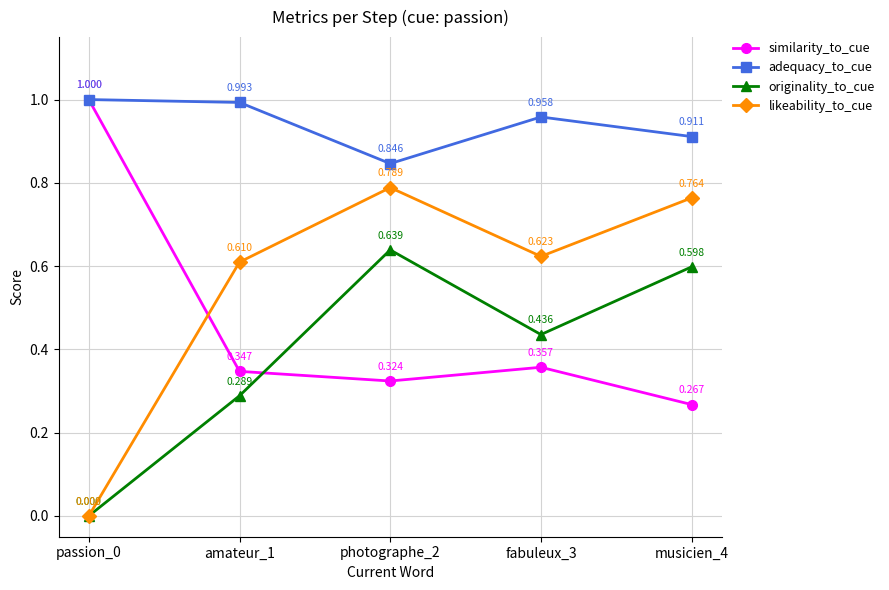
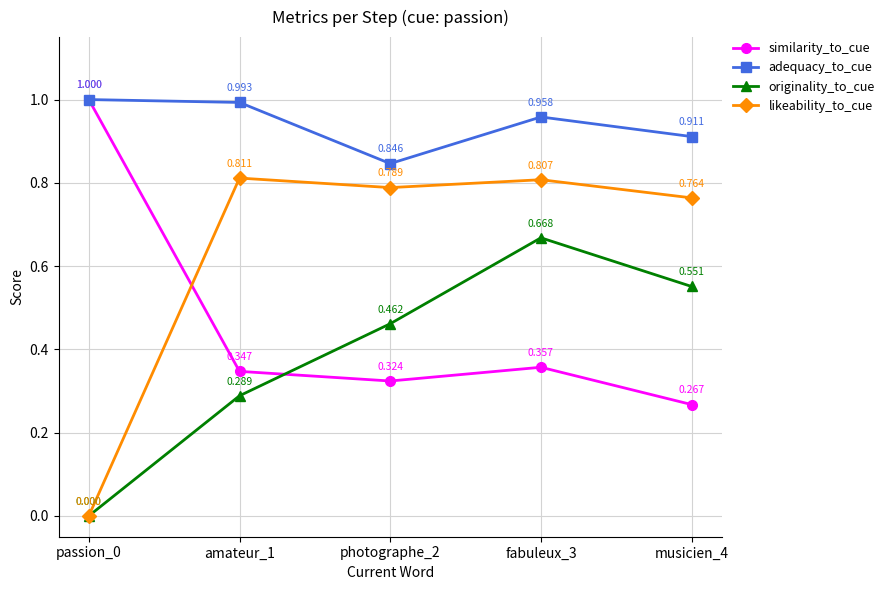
  {
    "similarity_to_cue": {
      "amateur_1": 0.347,
      "photographe_2": 0.324,
      "fabuleux_3": 0.357,
      "musicien_4": 0.267
    },
    "adequacy_to_cue": {
      "amateur_1": 0.993,
      "photographe_2": 0.846,
      "fabuleux_3": 0.958,
      "musicien_4": 0.911
    },
    "originality_to_cue": {
      "amateur_1": 0.289,
-     "photographe_2": 0.639,
-     "fabuleux_3": 0.436,
-     "musicien_4": 0.598
+     "photographe_2": 0.462,
+     "fabuleux_3": 0.668,
+     "musicien_4": 0.551
    },
    "likeability_to_cue": {
-     "amateur_1": 0.610,
+     "amateur_1": 0.811,
      "photographe_2": 0.789,
-     "fabuleux_3": 0.623,
+     "fabuleux_3": 0.807,
      "musicien_4": 0.764
    }
  }
